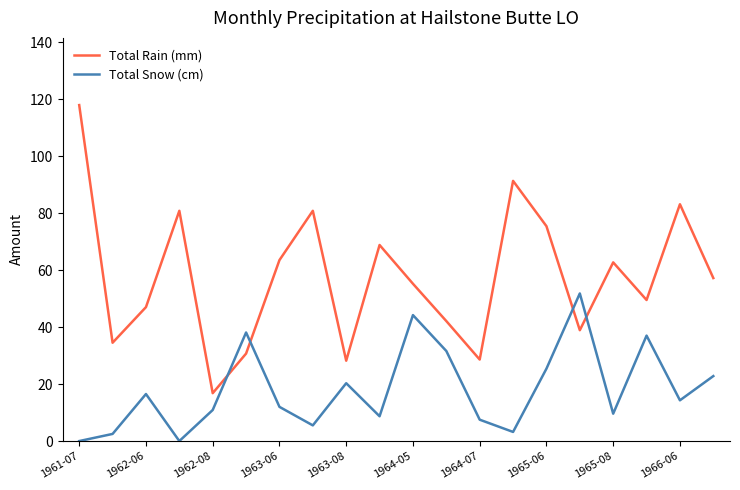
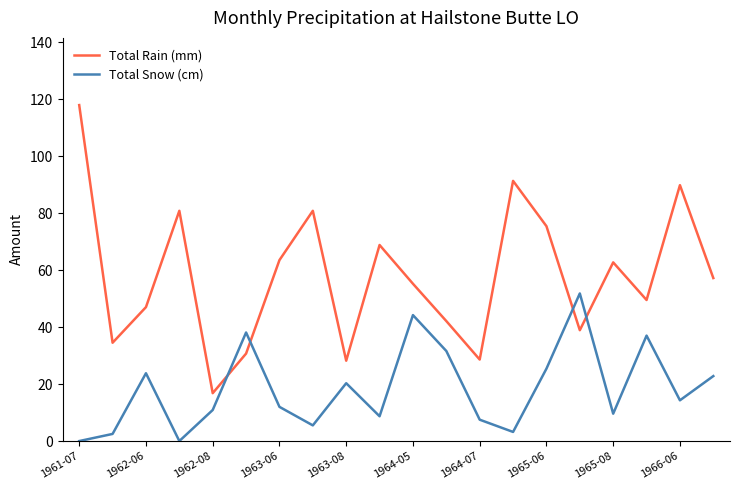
  {
    "Total Rain (mm)": {
      "1961-07": 118,
      "1962-06": 47,
      "1962-08": 17,
      "1963-06": 64,
      "1963-08": 28,
      "1964-05": 55,
      "1964-07": 29,
      "1965-06": 75,
      "1965-08": 63,
-     "1966-06": 83
+     "1966-06": 90
    },
    "Total Snow (cm)": {
      "1961-07": 0,
-     "1962-06": 17,
+     "1962-06": 24,
      "1962-08": 11,
      "1963-06": 12,
      "1963-08": 20,
      "1964-05": 44,
      "1964-07": 8,
      "1965-06": 25,
      "1965-08": 10,
      "1966-06": 14
    }
  }
